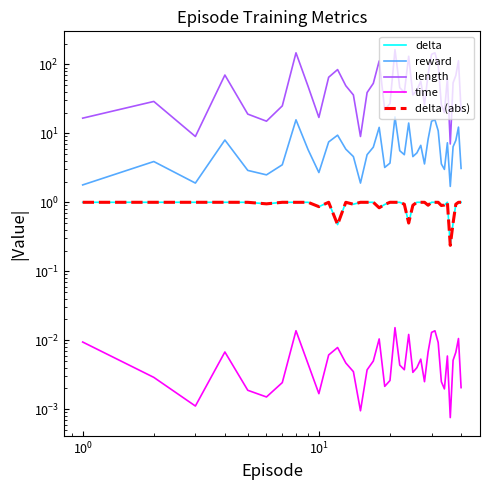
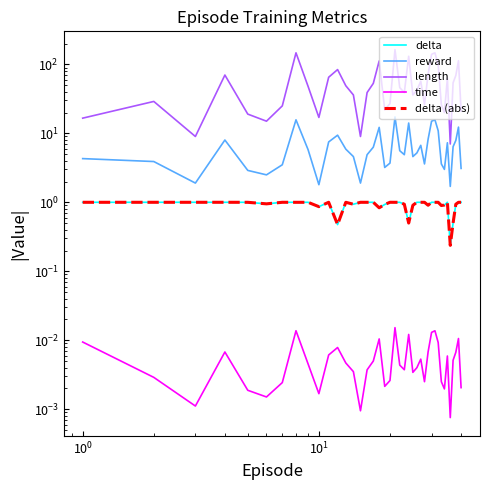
  {
    "delta (abs)": {
      "10^0": 1.0,
      "10^1": 0.9
    },
    "reward": {
-     "10^0": 1.8,
-     "10^1": 2.7
+     "10^0": 4,
+     "10^1": 1.8
    },
    "length": {
      "10^0": 17,
      "10^1": 17
    },
    "time": {
      "10^0": 0.009,
      "10^1": 0.0017
    }
  }
